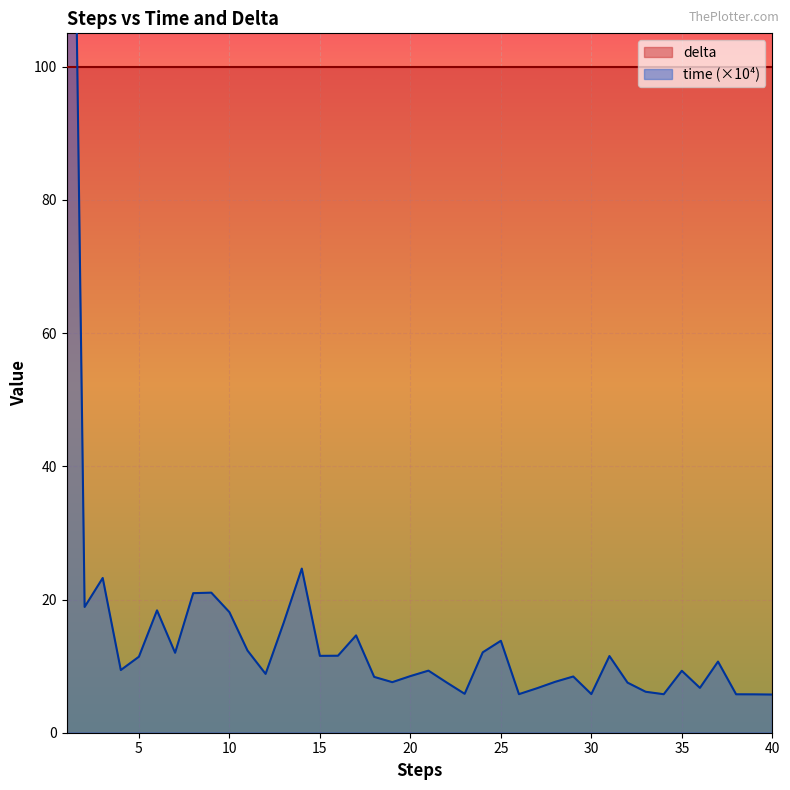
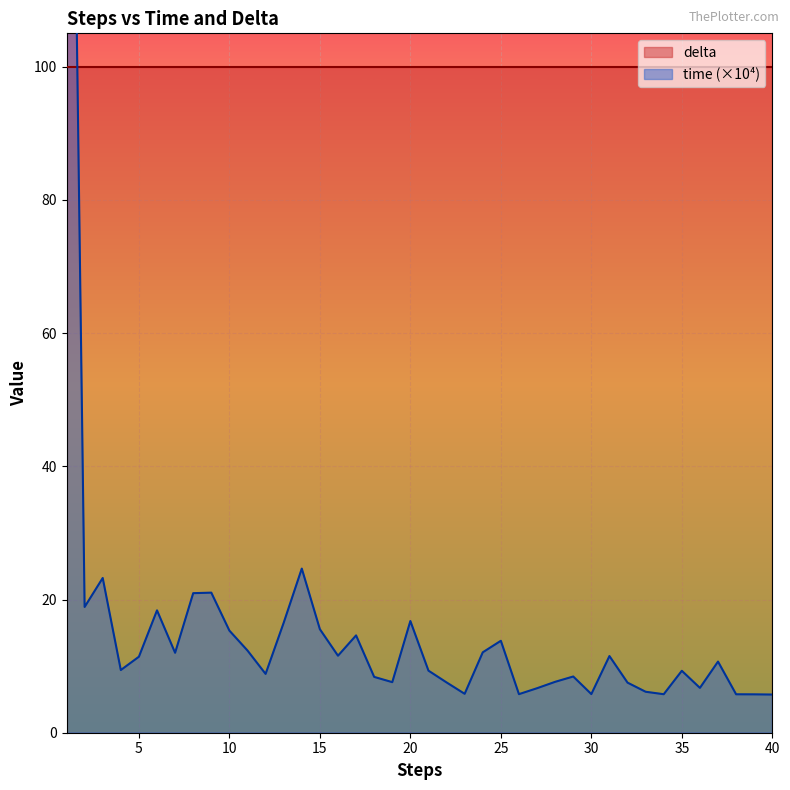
  {
    "delta": {
      "5": 100,
      "10": 100,
      "15": 100,
      "20": 100,
      "25": 100,
      "30": 100,
      "40": 100
    },
    "time (×10⁴)": {
      "5": 11,
-     "10": 18,
-     "15": 12,
-     "20": 9,
+     "10": 15,
+     "15": 16,
+     "20": 17,
      "25": 14,
      "30": 6,
      "35": 9,
      "40": 6
    }
  }
